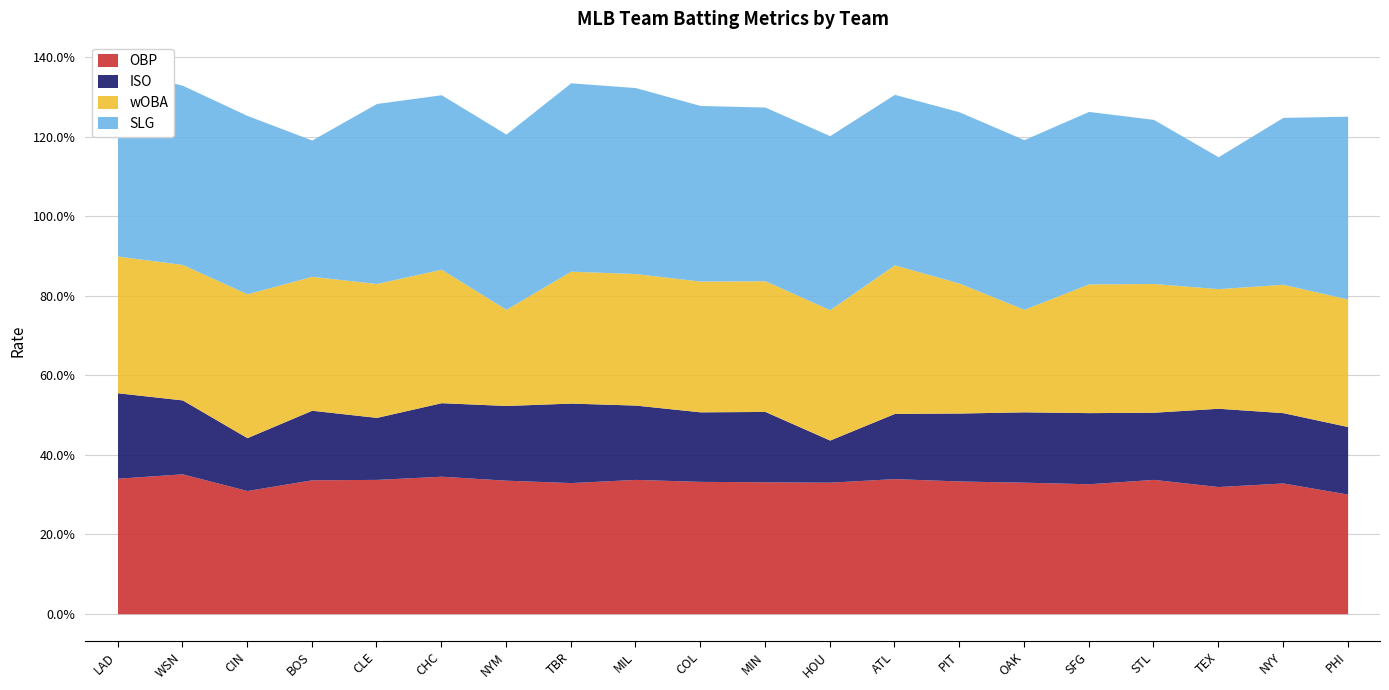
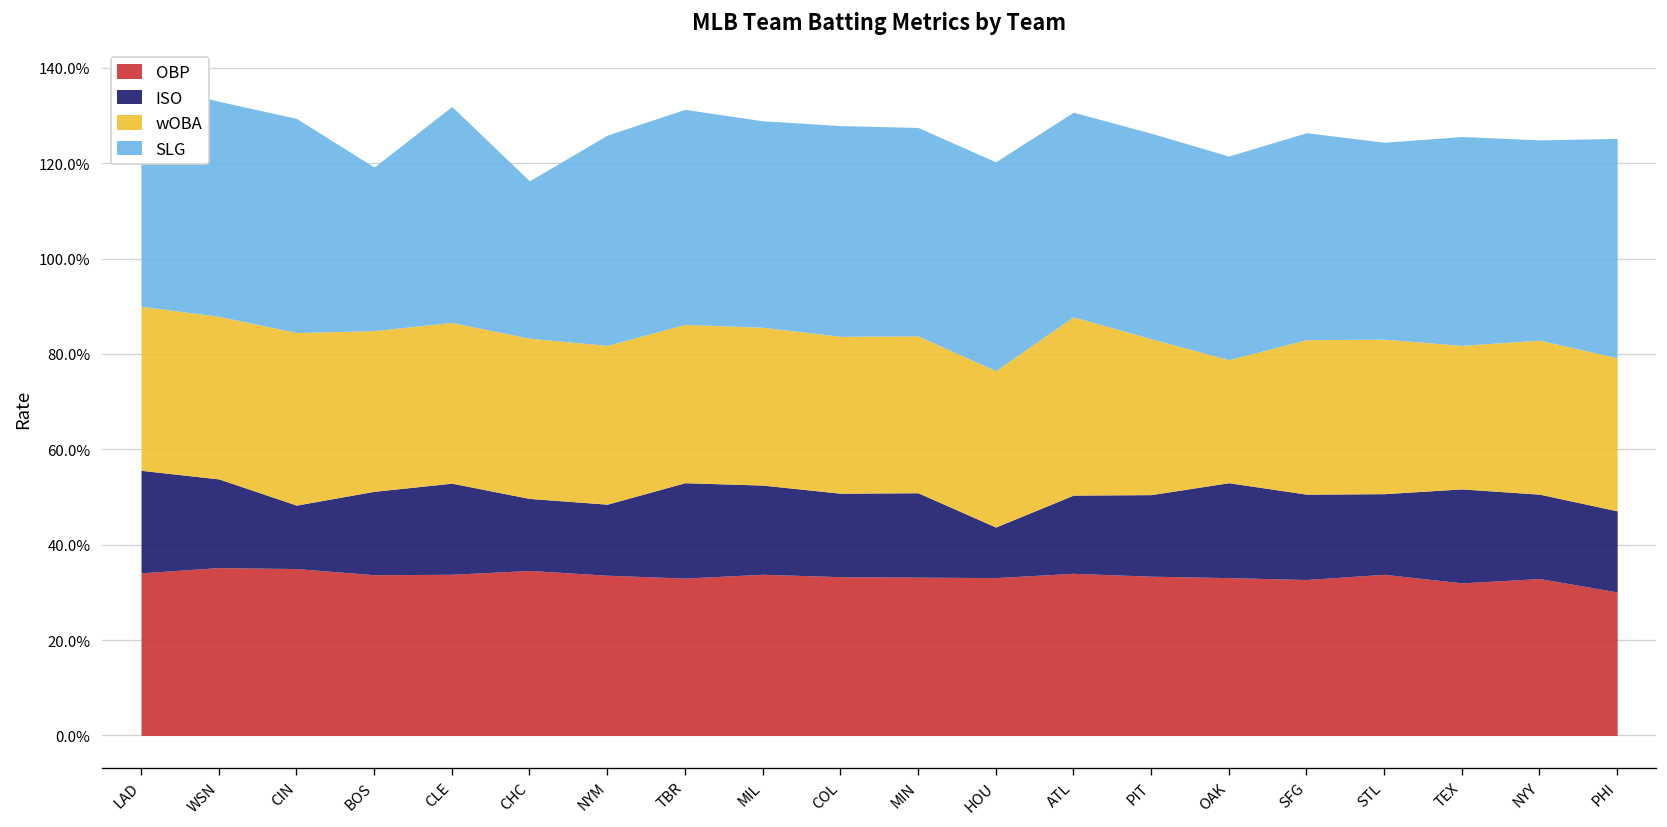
  {
    "OBP": {
      "LAD": "34%",
      "WSN": "35%",
-     "CIN": "31%",
+     "CIN": "35%",
      "BOS": "34%",
      "CLE": "34%",
      "CHC": "35%",
      "NYM": "34%",
      "TBR": "33%",
      "MIL": "34%",
      "COL": "33%",
      "MIN": "33%",
      "HOU": "33%",
      "ATL": "34%",
      "PIT": "33%",
      "OAK": "33%",
      "SFG": "33%",
      "STL": "34%",
      "TEX": "32%",
      "NYY": "33%",
      "PHI": "30%"
    },
    "ISO": {
      "LAD": "22%",
      "WSN": "19%",
      "CIN": "13%",
      "BOS": "18%",
-     "CLE": "16%",
-     "CHC": "18%",
-     "NYM": "19%",
+     "CLE": "19%",
+     "CHC": "15%",
+     "NYM": "15%",
      "TBR": "20%",
      "MIL": "19%",
      "COL": "18%",
      "MIN": "18%",
      "HOU": "11%",
      "ATL": "16%",
      "PIT": "17%",
-     "OAK": "18%",
+     "OAK": "20%",
      "SFG": "18%",
      "STL": "17%",
      "TEX": "20%",
      "NYY": "18%",
      "PHI": "17%"
    },
    "wOBA": {
      "LAD": "34%",
      "WSN": "34%",
      "CIN": "36%",
      "BOS": "34%",
      "CLE": "34%",
      "CHC": "34%",
-     "NYM": "24%",
+     "NYM": "33%",
      "TBR": "33%",
      "MIL": "33%",
      "COL": "33%",
      "MIN": "33%",
      "HOU": "33%",
      "ATL": "37%",
      "PIT": "33%",
      "OAK": "26%",
      "SFG": "32%",
      "STL": "32%",
      "TEX": "30%",
      "NYY": "32%",
      "PHI": "32%"
    },
    "SLG": {
      "WSN": "45%",
      "CIN": "45%",
      "BOS": "34%",
      "CLE": "45%",
-     "CHC": "44%",
+     "CHC": "33%",
      "NYM": "44%",
-     "TBR": "47%",
-     "MIL": "47%",
+     "TBR": "45%",
+     "MIL": "43%",
      "COL": "44%",
      "MIN": "44%",
      "HOU": "44%",
      "ATL": "43%",
      "PIT": "43%",
      "OAK": "43%",
      "SFG": "43%",
      "STL": "41%",
-     "TEX": "33%",
+     "TEX": "44%",
      "NYY": "42%",
      "PHI": "46%"
    }
  }
